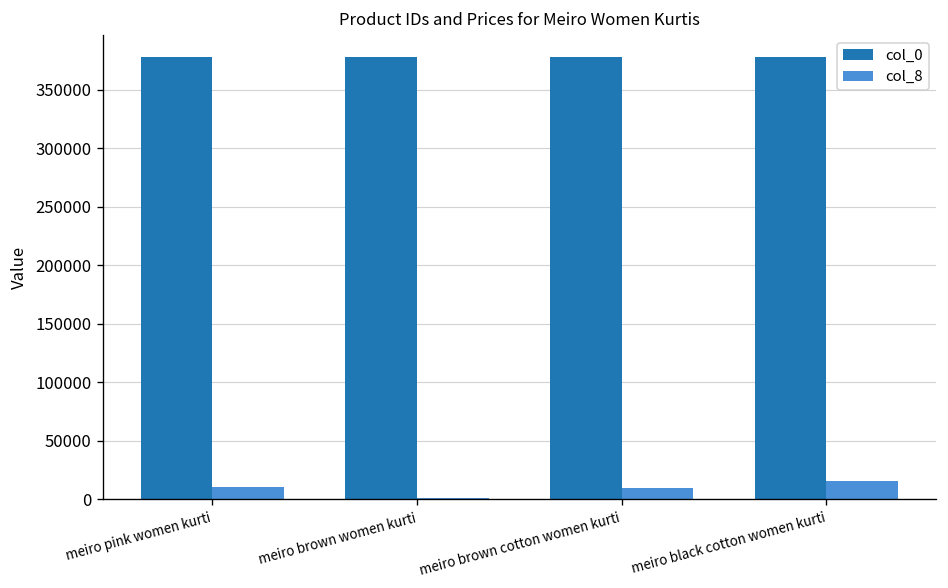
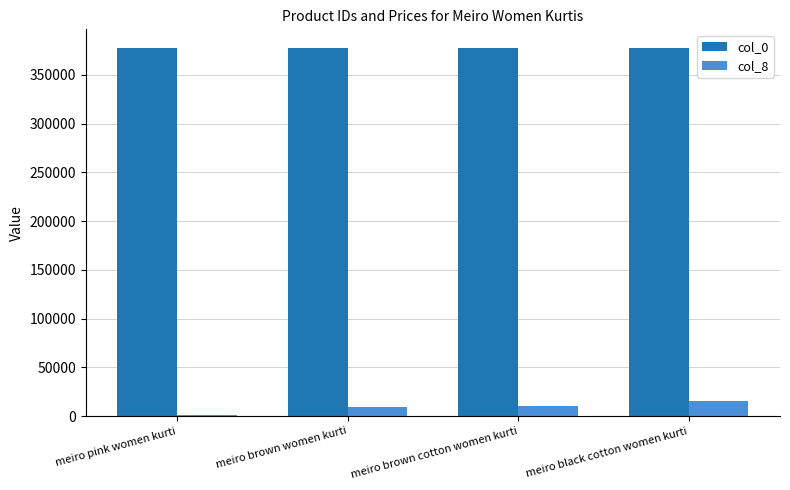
  {
    "col_0": {
      "meiro pink women kurti": 380000,
      "meiro brown women kurti": 380000,
      "meiro brown cotton women kurti": 380000,
      "meiro black cotton women kurti": 380000
    },
    "col_8": {
-     "meiro pink women kurti": 10000,
-     "meiro brown women kurti": 0,
+     "meiro pink women kurti": 0,
+     "meiro brown women kurti": 10000,
      "meiro brown cotton women kurti": 10000,
      "meiro black cotton women kurti": 20000
    }
  }
